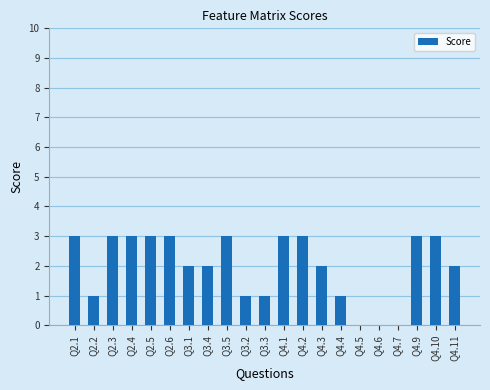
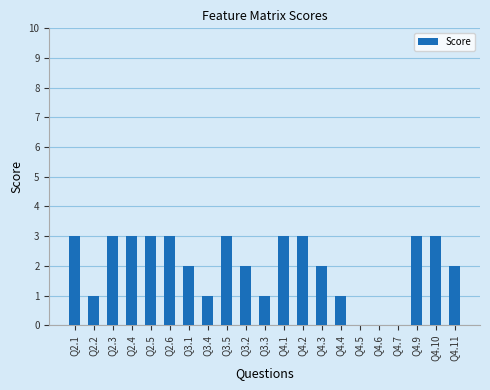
  {
    "Q2.1": 3,
    "Q2.2": 1,
    "Q2.3": 3,
    "Q2.4": 3,
    "Q2.5": 3,
    "Q2.6": 3,
    "Q3.1": 2,
-   "Q3.4": 2,
+   "Q3.4": 1,
    "Q3.5": 3,
-   "Q3.2": 1,
+   "Q3.2": 2,
    "Q3.3": 1,
    "Q4.1": 3,
    "Q4.2": 3,
    "Q4.3": 2,
    "Q4.4": 1,
    "Q4.5": 0,
    "Q4.6": 0,
    "Q4.7": 0,
    "Q4.9": 3,
    "Q4.10": 3,
    "Q4.11": 2
  }
